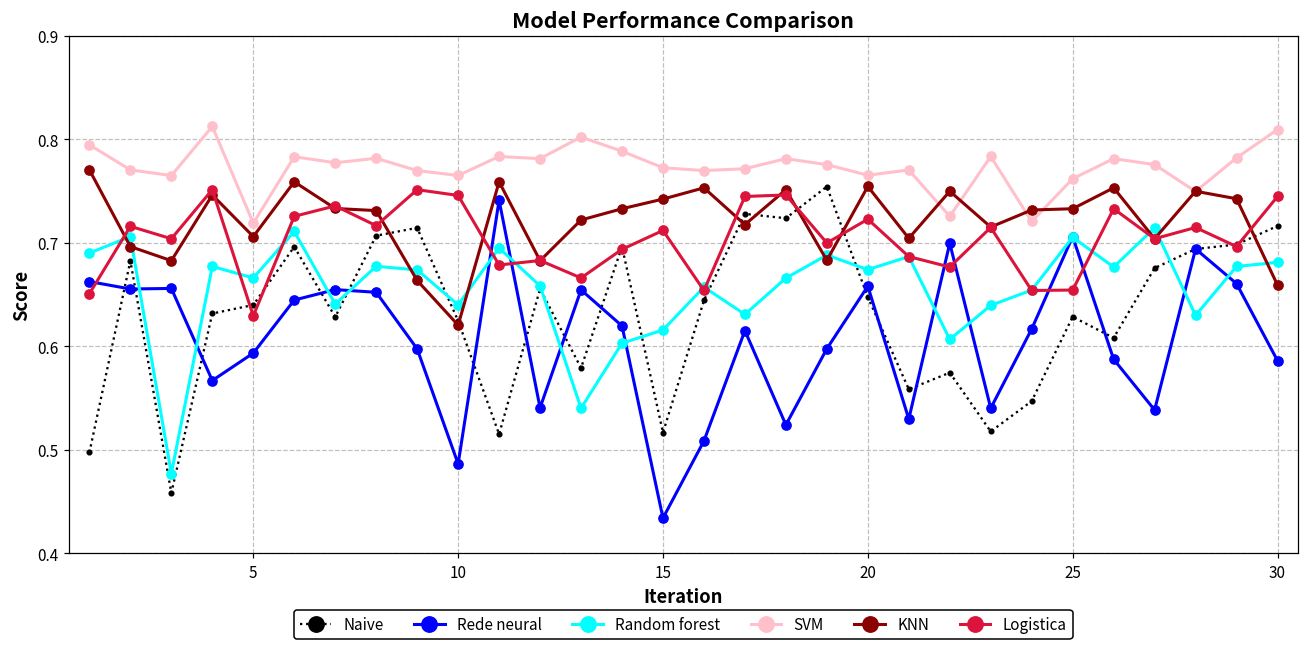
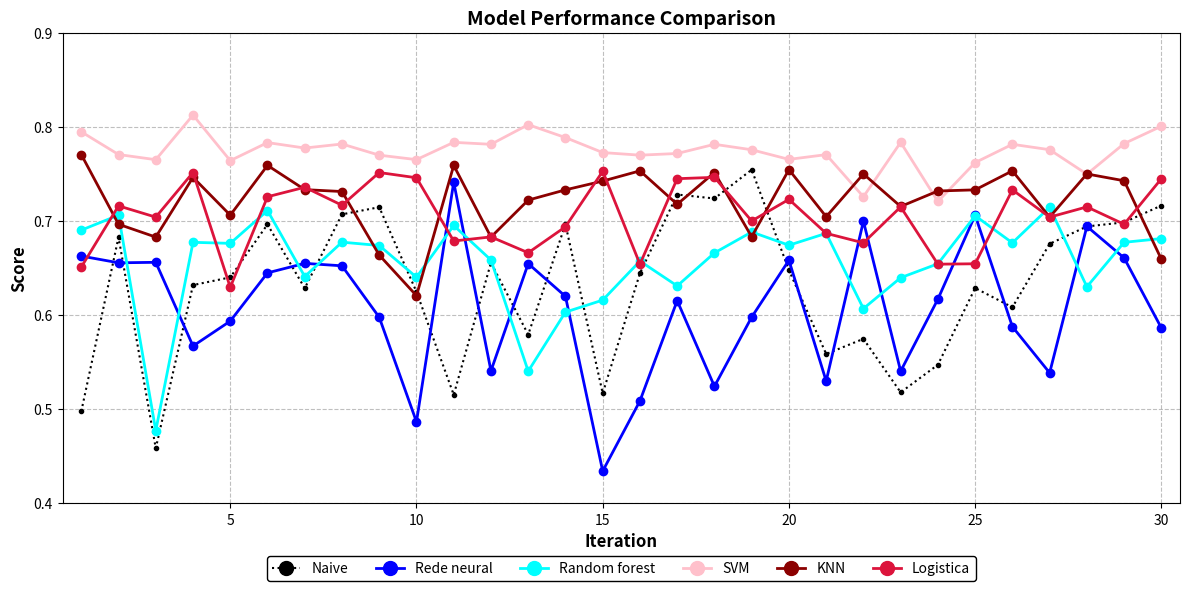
  {
    "Naive": {
      "5": 0.64,
      "10": 0.62,
      "15": 0.52,
      "20": 0.65,
      "25": 0.63,
      "30": 0.72
    },
    "Rede neural": {
      "5": 0.59,
      "10": 0.49,
      "15": 0.43,
      "20": 0.66,
      "30": 0.59
    },
    "Random forest": {
-     "5": 0.67,
+     "5": 0.68,
      "10": 0.64,
      "15": 0.62,
      "20": 0.67,
      "30": 0.68
    },
    "SVM": {
-     "5": 0.72,
+     "5": 0.76,
      "10": 0.77,
      "15": 0.77,
      "20": 0.77,
      "25": 0.76,
-     "30": 0.81
+     "30": 0.80
    },
    "KNN": {
      "5": 0.71,
      "10": 0.62,
      "15": 0.74,
      "20": 0.75,
      "25": 0.73,
      "30": 0.66
    },
    "Logistica": {
      "5": 0.63,
      "10": 0.75,
-     "15": 0.71,
+     "15": 0.75,
      "20": 0.72,
      "25": 0.65,
      "30": 0.74
    }
  }
